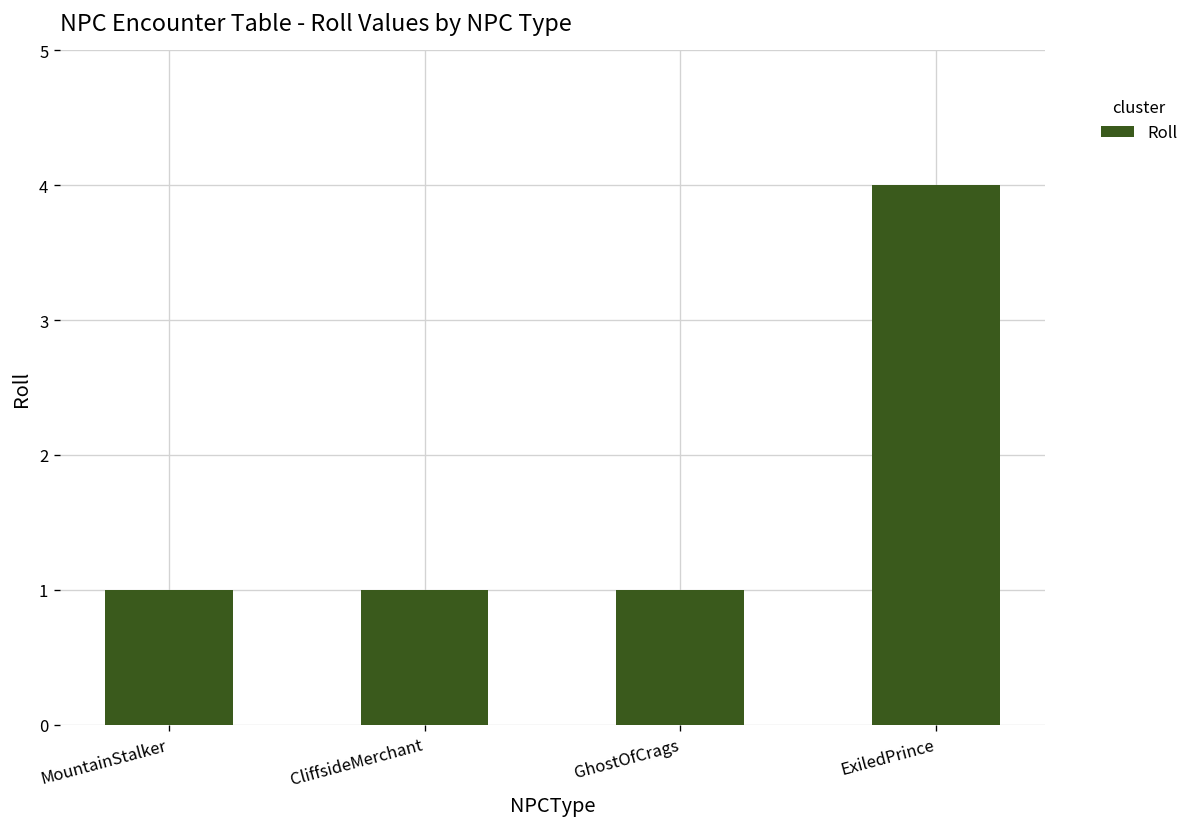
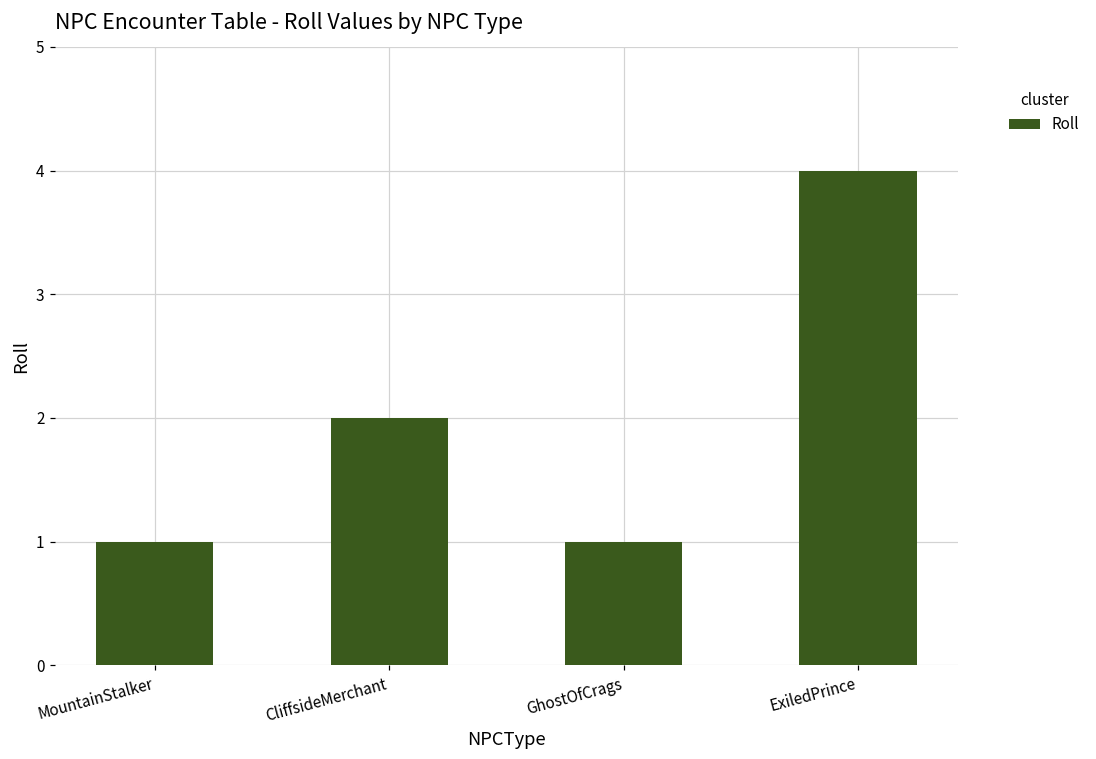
  {
    "MountainStalker": 1,
-   "CliffsideMerchant": 1,
+   "CliffsideMerchant": 2,
    "GhostOfCrags": 1,
    "ExiledPrince": 4
  }
